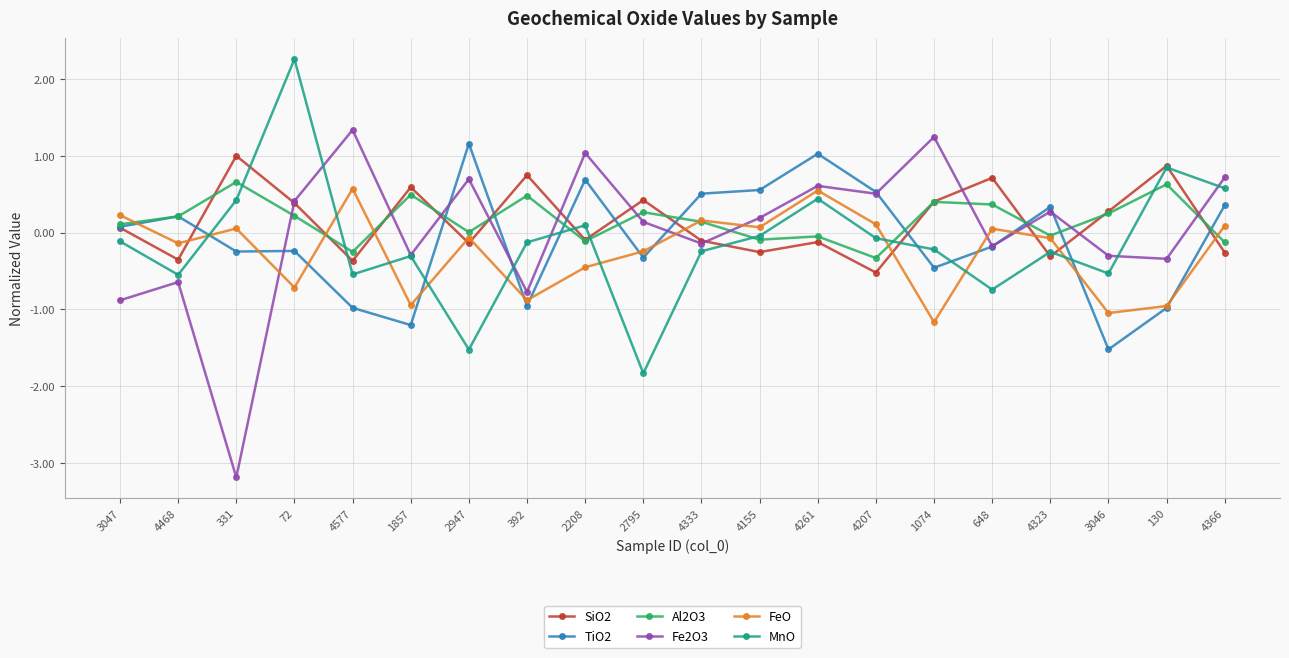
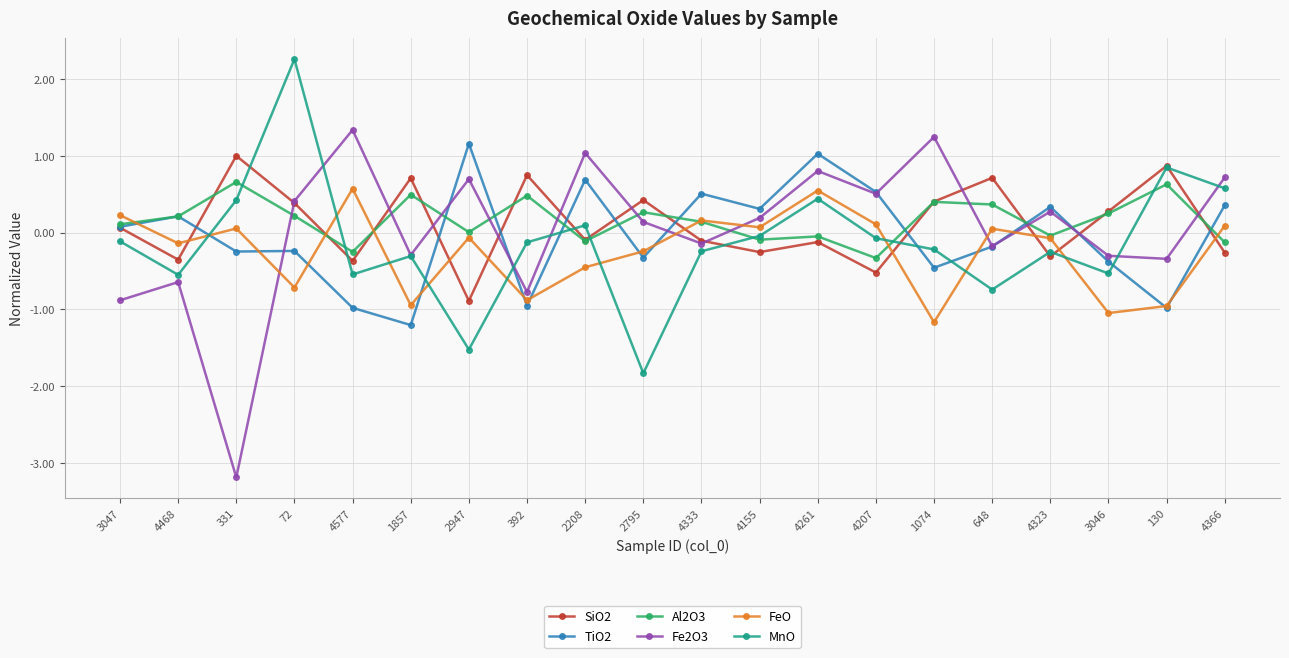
  {
    "SiO2": {
      "4468": -0.4,
      "331": 1.0,
      "4577": -0.4,
-     "1857": 0.6,
-     "2947": -0.1,
+     "1857": 0.7,
+     "2947": -0.9,
      "392": 0.8,
      "2795": 0.4,
      "4333": -0.1,
      "4155": -0.3,
      "4261": -0.1,
      "4207": -0.5,
      "648": 0.7,
      "4323": -0.3,
      "4366": -0.3
    },
    "TiO2": {
      "331": -0.2,
      "72": -0.2,
      "4577": -1.0,
      "1857": -1.2,
      "2947": 1.2,
      "392": -1.0,
      "2208": 0.7,
      "2795": -0.3,
      "4333": 0.5,
-     "4155": 0.6,
+     "4155": 0.3,
      "4261": 1.0,
      "1074": -0.5,
      "4323": 0.3,
-     "3046": -1.5,
+     "3046": -0.4,
      "4366": 0.4
    },
    "Fe2O3": {
      "3047": -0.9,
      "4468": -0.6,
      "331": -3.2,
      "4577": 1.3,
      "2947": 0.7,
      "392": -0.8,
      "2208": 1.0,
      "2795": 0.1,
      "4333": -0.1,
      "4155": 0.2,
-     "4261": 0.6,
+     "4261": 0.8,
      "1074": 1.2,
      "4323": 0.3,
      "3046": -0.3,
      "130": -0.3,
      "4366": 0.7
    },
    "FeO": {
      "3047": 0.2,
      "4468": -0.1,
      "331": 0.1,
      "72": -0.7,
      "4577": 0.6,
      "1857": -0.9,
      "2947": -0.1,
      "392": -0.9,
      "2208": -0.4,
      "2795": -0.2,
      "4155": 0.1,
      "4261": 0.6,
      "4207": 0.1,
      "1074": -1.2,
      "648": 0.1,
      "4323": -0.1,
      "3046": -1.0,
      "4366": 0.1
    }
  }
